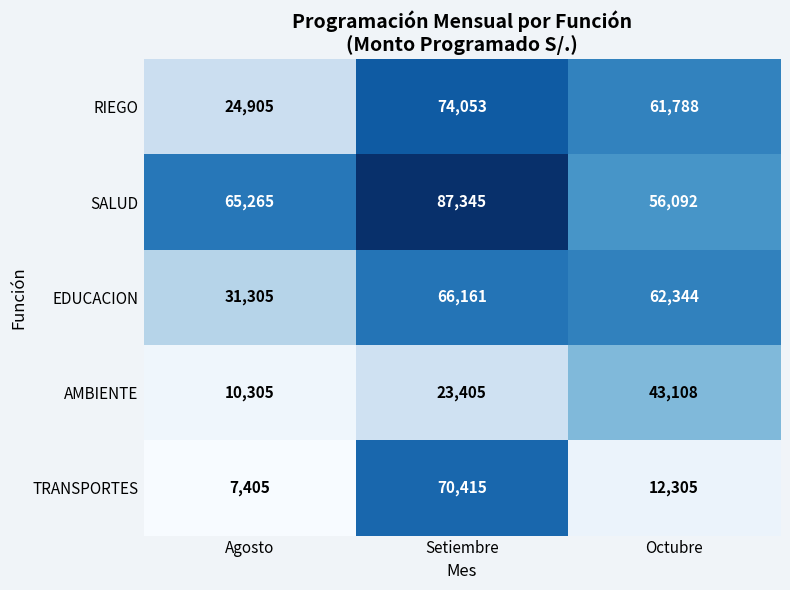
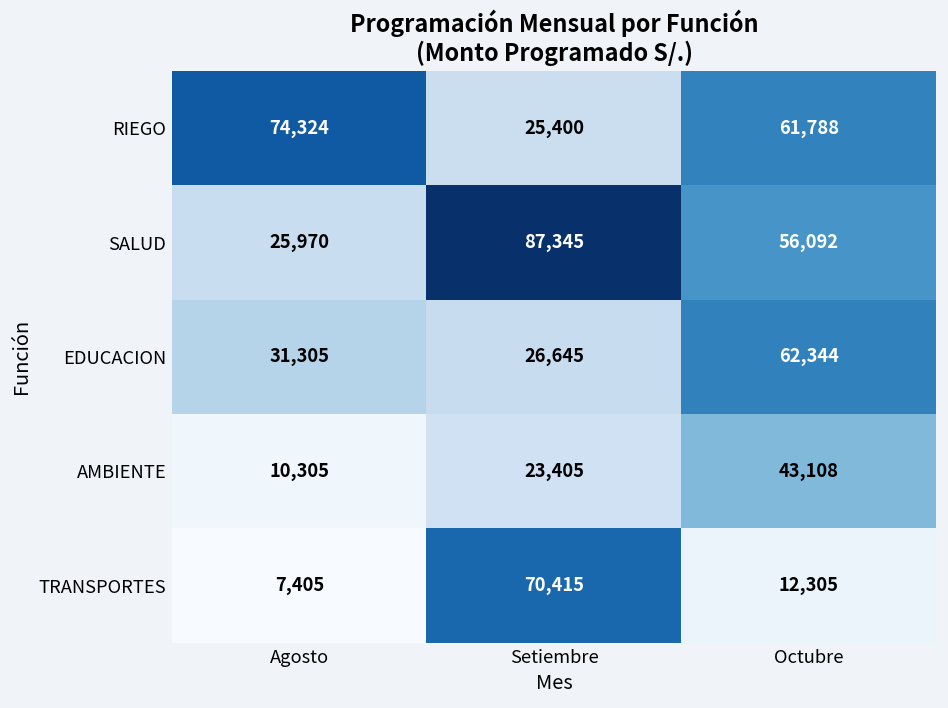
  {
    "RIEGO": {
-     "Agosto": "24,905",
-     "Setiembre": "74,053",
+     "Agosto": "74,324",
+     "Setiembre": "25,400",
      "Octubre": "61,788"
    },
    "SALUD": {
-     "Agosto": "65,265",
+     "Agosto": "25,970",
      "Setiembre": "87,345",
      "Octubre": "56,092"
    },
    "EDUCACION": {
      "Agosto": "31,305",
-     "Setiembre": "66,161",
+     "Setiembre": "26,645",
      "Octubre": "62,344"
    },
    "AMBIENTE": {
      "Agosto": "10,305",
      "Setiembre": "23,405",
      "Octubre": "43,108"
    },
    "TRANSPORTES": {
      "Agosto": "7,405",
      "Setiembre": "70,415",
      "Octubre": "12,305"
    }
  }
